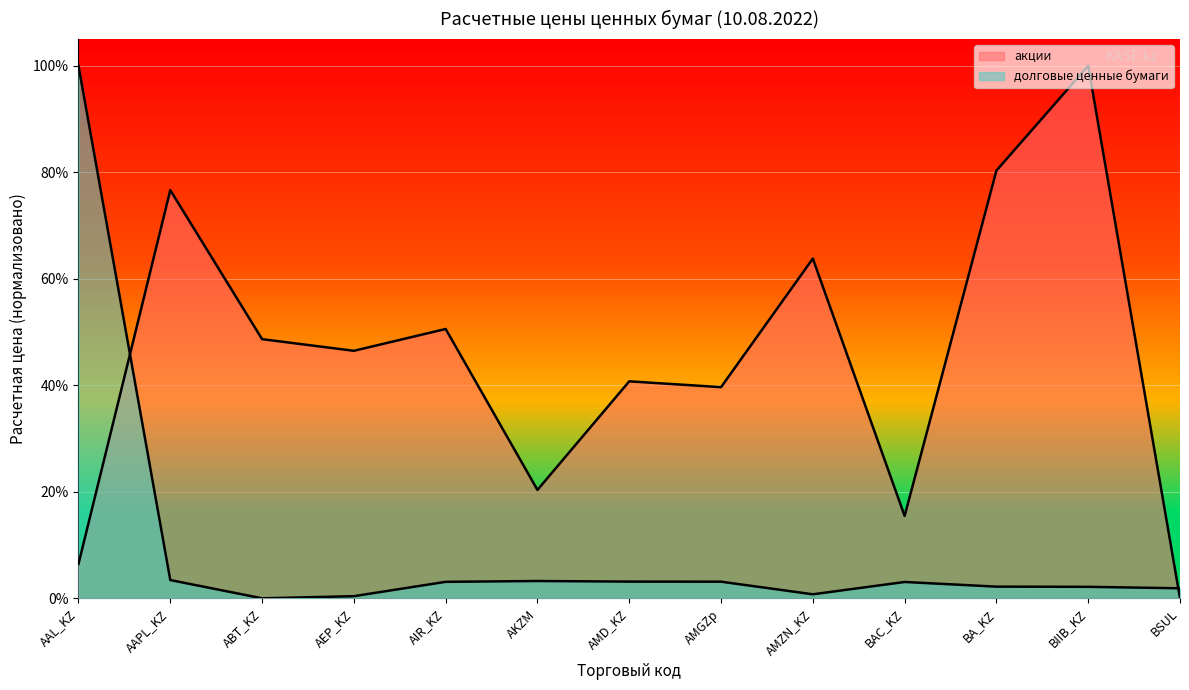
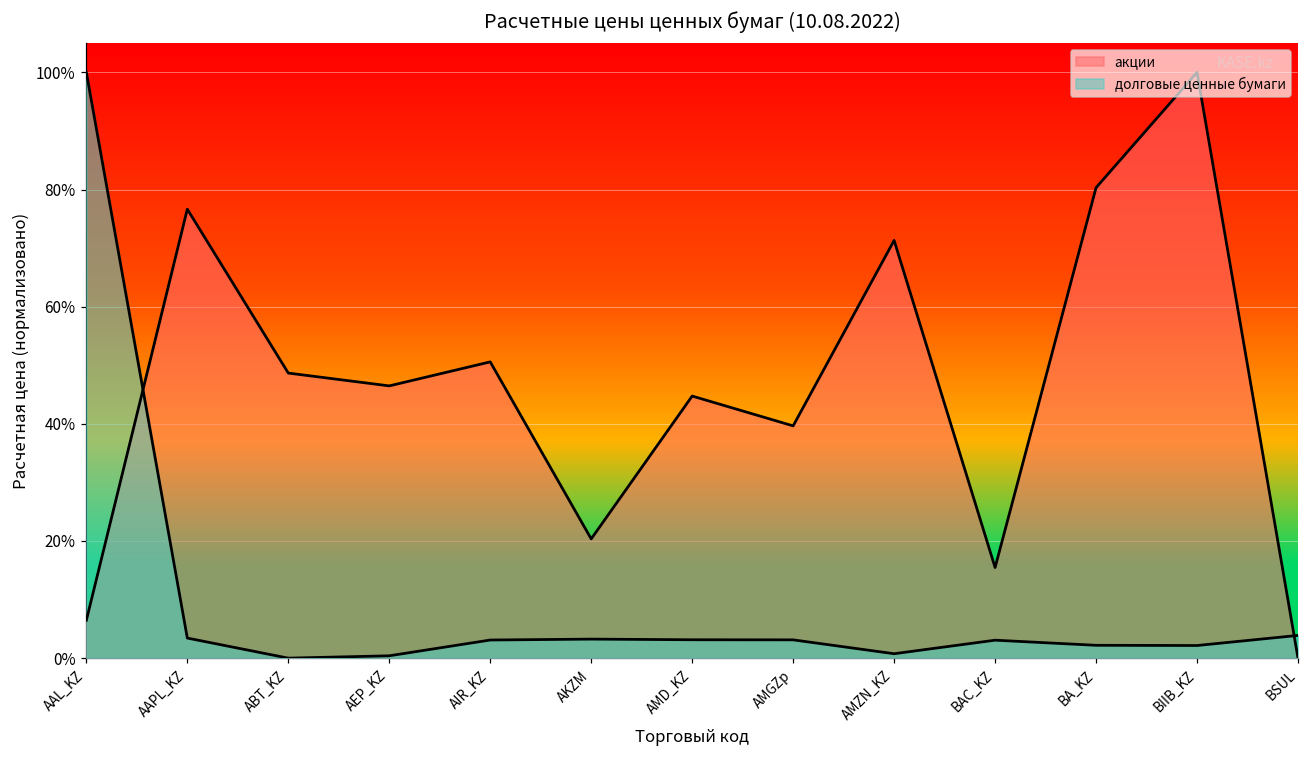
  {
    "акции": {
      "AAL_KZ": "6%",
      "AAPL_KZ": "77%",
      "ABT_KZ": "49%",
      "AEP_KZ": "46%",
      "AIR_KZ": "51%",
      "AKZM": "20%",
-     "AMD_KZ": "41%",
+     "AMD_KZ": "45%",
      "AMGZp": "40%",
-     "AMZN_KZ": "64%",
+     "AMZN_KZ": "71%",
      "BAC_KZ": "15%",
      "BA_KZ": "80%",
      "BSUL": "0%"
    },
    "долговые ценные бумаги": {
      "AAL_KZ": "100%",
      "AAPL_KZ": "3%",
      "ABT_KZ": "0%",
      "AEP_KZ": "0%",
      "AIR_KZ": "3%",
      "AKZM": "3%",
      "AMD_KZ": "3%",
      "AMGZp": "3%",
      "AMZN_KZ": "1%",
      "BAC_KZ": "3%",
      "BA_KZ": "2%",
      "BIIB_KZ": "2%",
-     "BSUL": "2%"
+     "BSUL": "4%"
    }
  }
